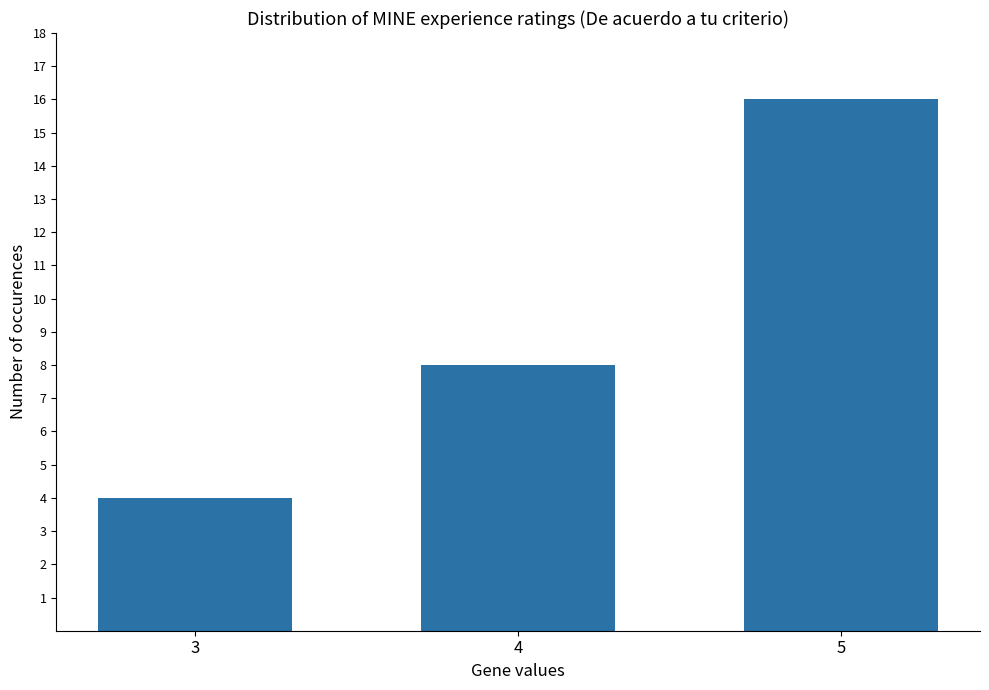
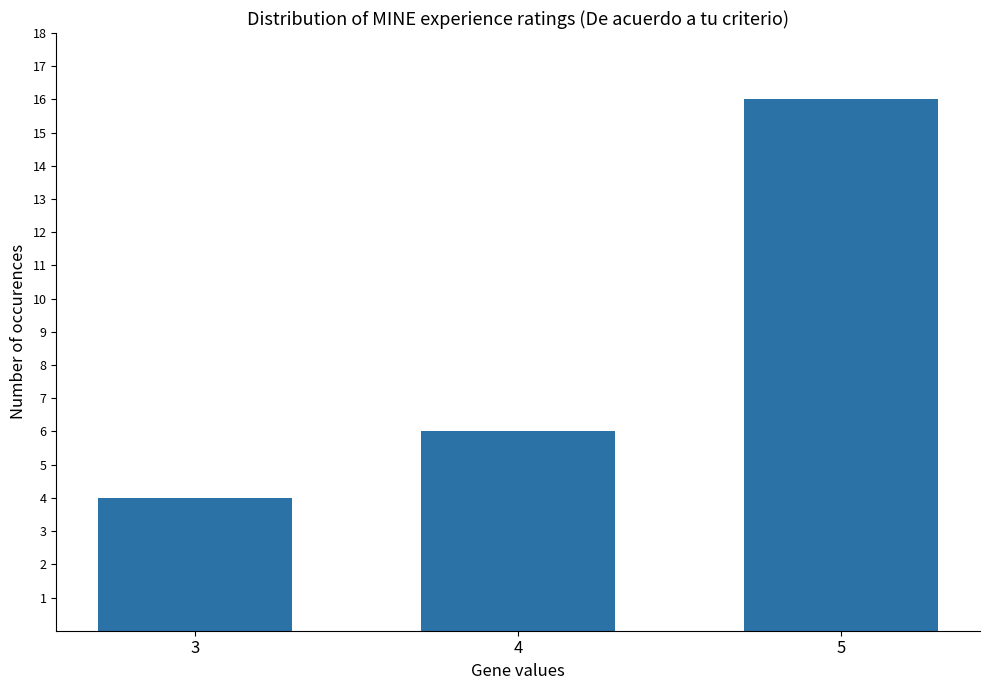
  {
    "3": 4,
-   "4": 8,
+   "4": 6,
    "5": 16
  }
